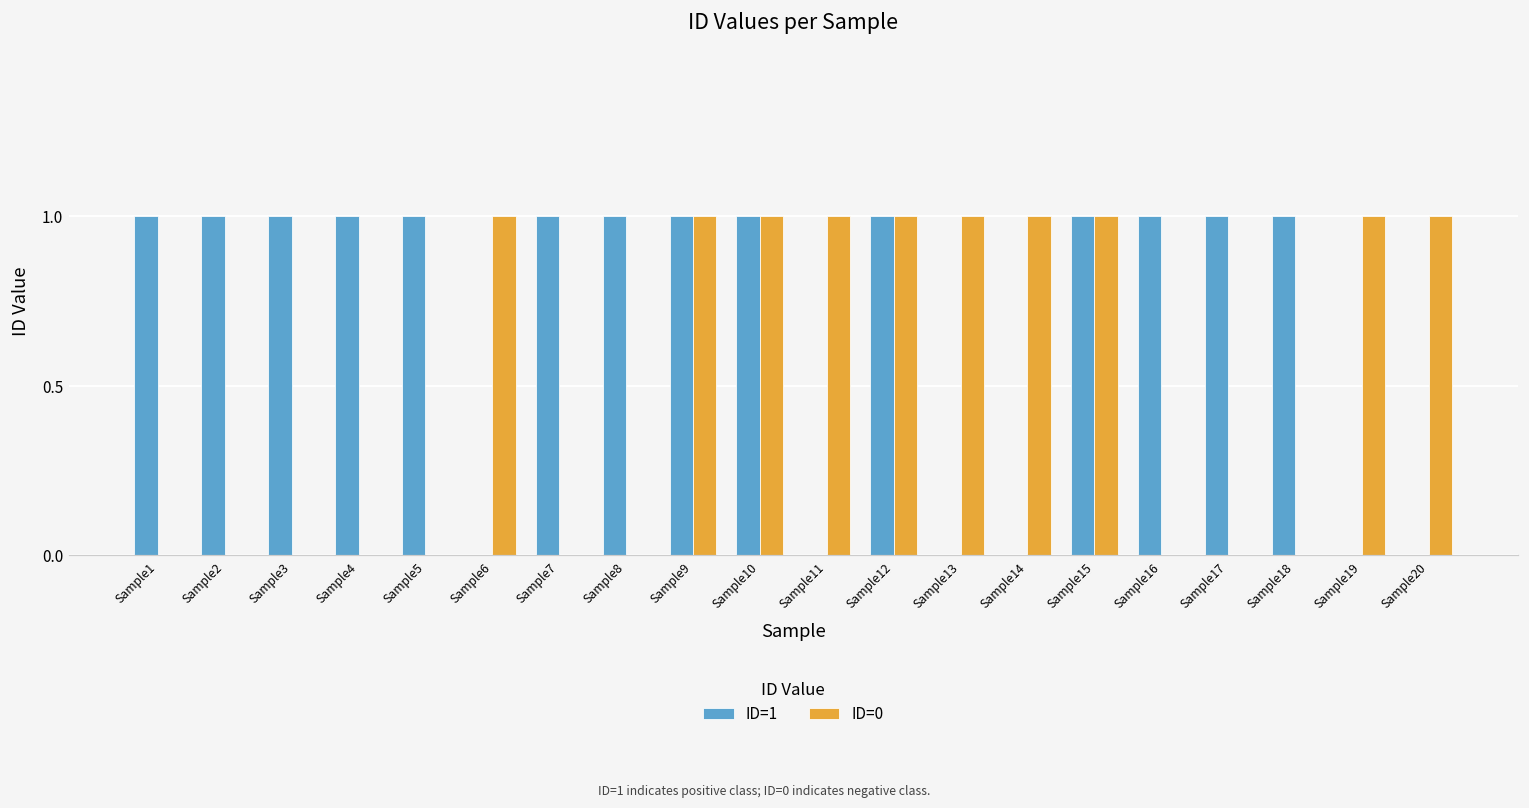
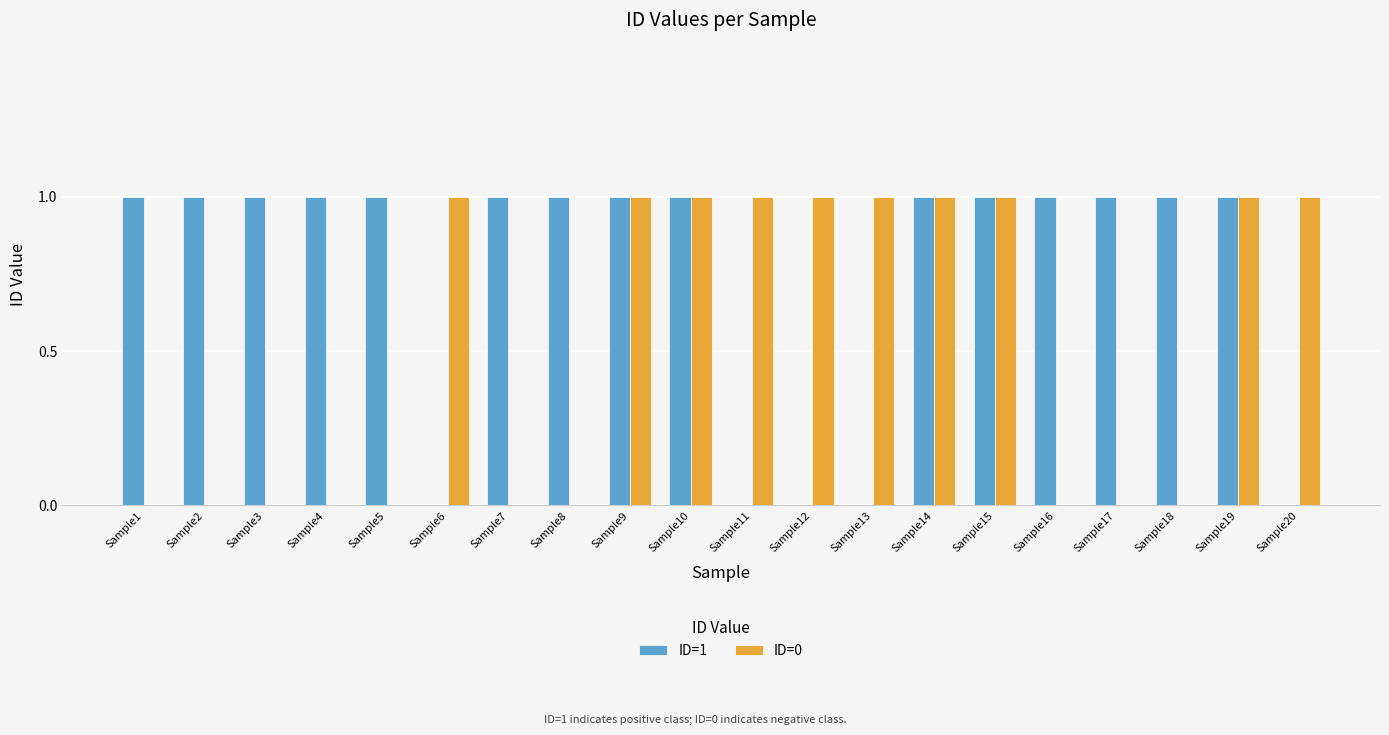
  {
    "ID=1": {
      "Sample1": 1,
      "Sample2": 1,
      "Sample3": 1,
      "Sample4": 1,
      "Sample5": 1,
      "Sample6": 0,
      "Sample7": 1,
      "Sample8": 1,
      "Sample9": 1,
      "Sample10": 1,
      "Sample11": 0,
-     "Sample12": 1,
+     "Sample12": 0,
      "Sample13": 0,
-     "Sample14": 0,
+     "Sample14": 1,
      "Sample15": 1,
      "Sample16": 1,
      "Sample17": 1,
      "Sample18": 1,
-     "Sample19": 0,
+     "Sample19": 1,
      "Sample20": 0
    },
    "ID=0": {
      "Sample1": 0,
      "Sample2": 0,
      "Sample3": 0,
      "Sample4": 0,
      "Sample5": 0,
      "Sample6": 1,
      "Sample7": 0,
      "Sample8": 0,
      "Sample9": 1,
      "Sample10": 1,
      "Sample11": 1,
      "Sample12": 1,
      "Sample13": 1,
      "Sample14": 1,
      "Sample15": 1,
      "Sample16": 0,
      "Sample17": 0,
      "Sample18": 0,
      "Sample19": 1,
      "Sample20": 1
    }
  }
